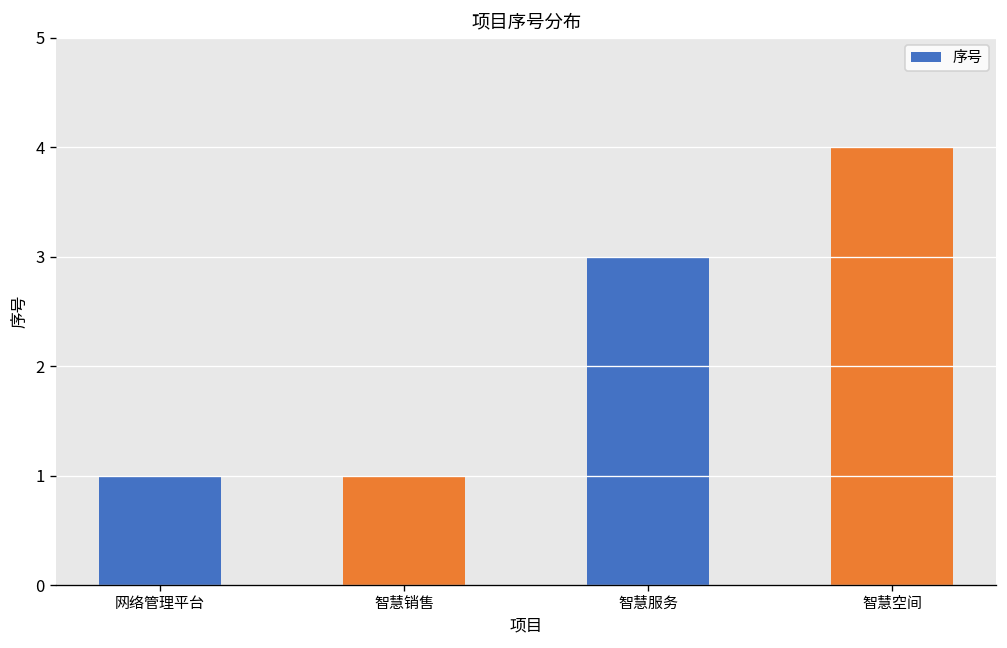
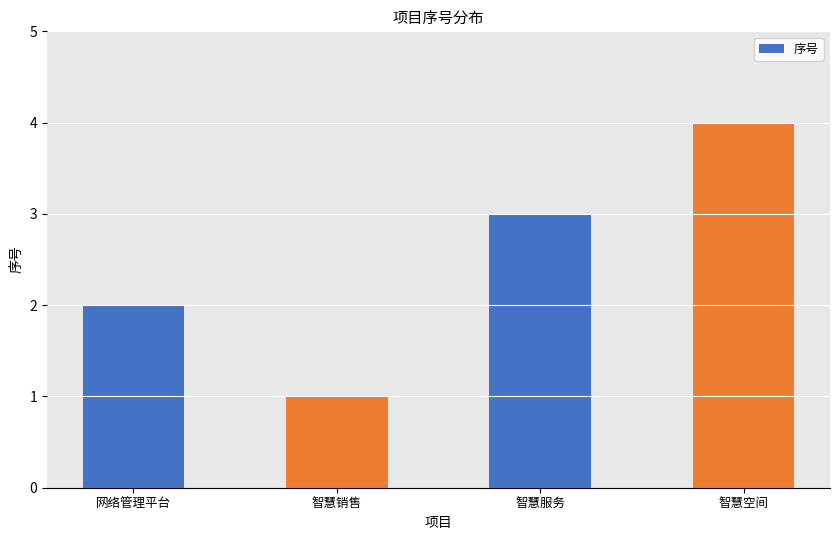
  {
-   "网络管理平台": 1,
+   "网络管理平台": 2,
    "智慧销售": 1,
    "智慧服务": 3,
    "智慧空间": 4
  }
